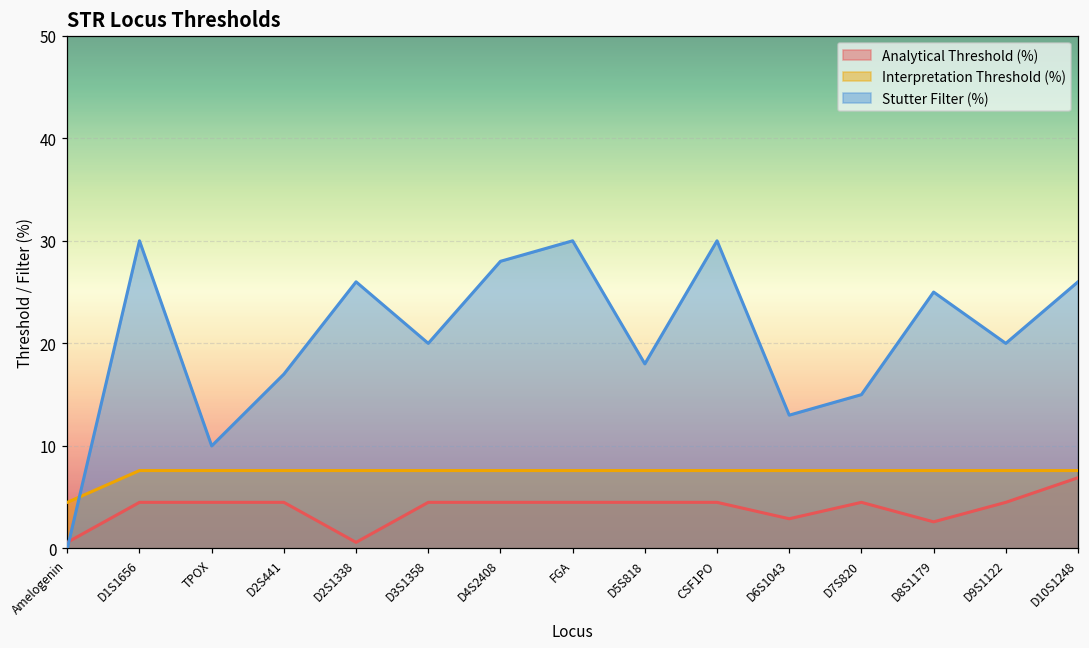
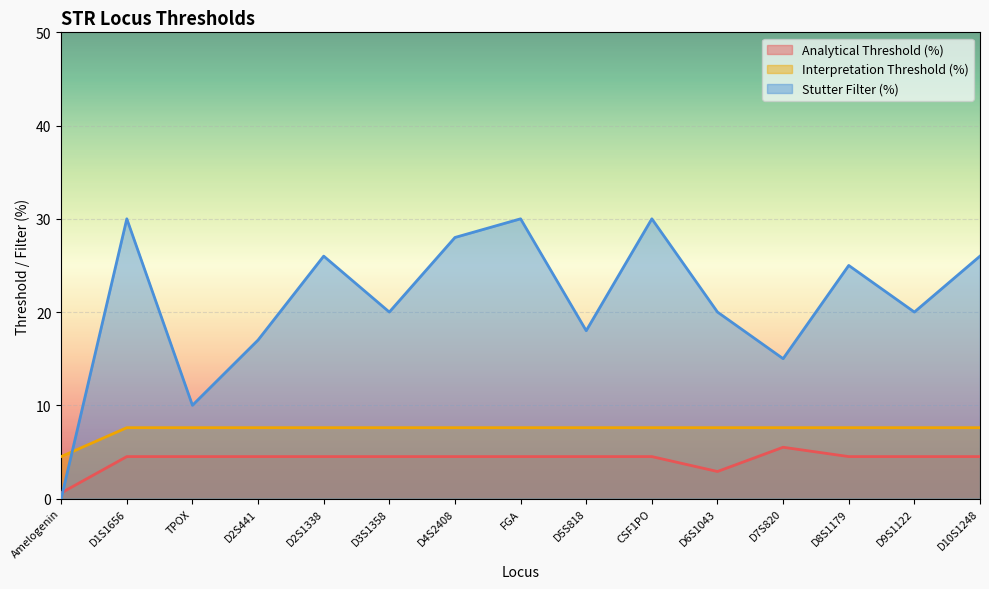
  {
    "Analytical Threshold (%)": {
      "Amelogenin": 1,
      "D1S1656": 5,
      "TPOX": 5,
      "D2S441": 5,
-     "D2S1338": 1,
+     "D2S1338": 5,
      "D3S1358": 5,
      "D4S2408": 5,
      "FGA": 5,
      "D5S818": 5,
      "CSF1PO": 5,
      "D6S1043": 3,
-     "D7S820": 5,
-     "D8S1179": 3,
+     "D7S820": 6,
+     "D8S1179": 5,
      "D9S1122": 5,
-     "D10S1248": 7
+     "D10S1248": 5
    },
    "Interpretation Threshold (%)": {
      "Amelogenin": 5,
      "D1S1656": 8,
      "TPOX": 8,
      "D2S441": 8,
      "D2S1338": 8,
      "D3S1358": 8,
      "D4S2408": 8,
      "FGA": 8,
      "D5S818": 8,
      "CSF1PO": 8,
      "D6S1043": 8,
      "D7S820": 8,
      "D8S1179": 8,
      "D9S1122": 8,
      "D10S1248": 8
    },
    "Stutter Filter (%)": {
      "Amelogenin": 0,
      "D1S1656": 30,
      "TPOX": 10,
      "D2S441": 17,
      "D2S1338": 26,
      "D3S1358": 20,
      "D4S2408": 28,
      "FGA": 30,
      "D5S818": 18,
      "CSF1PO": 30,
-     "D6S1043": 13,
+     "D6S1043": 20,
      "D7S820": 15,
      "D8S1179": 25,
      "D9S1122": 20,
      "D10S1248": 26
    }
  }
